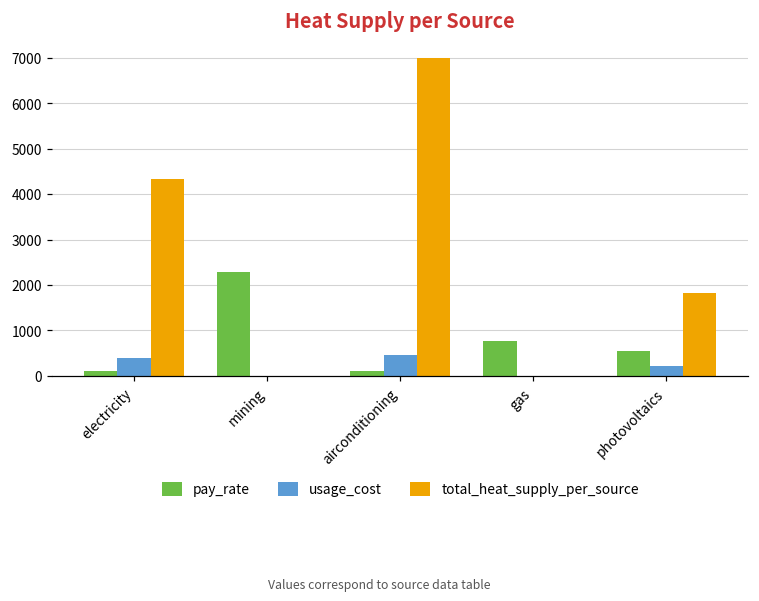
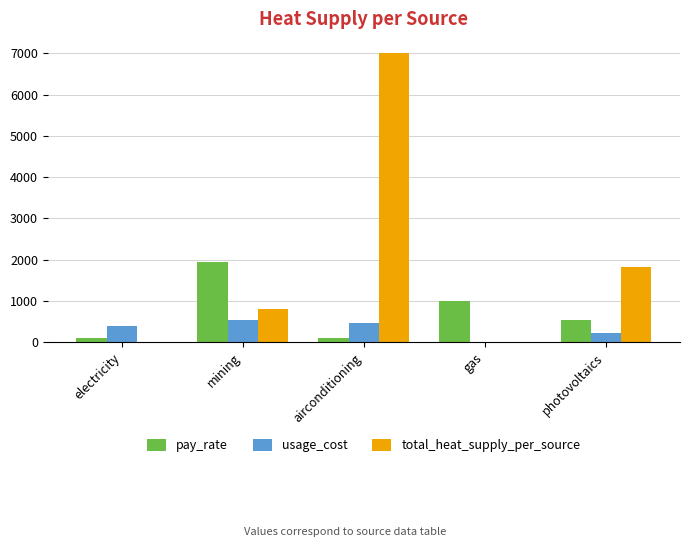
  {
    "pay_rate": {
      "electricity": 100,
-     "mining": 2300,
+     "mining": 1900,
      "airconditioning": 100,
-     "gas": 800,
+     "gas": 1000,
      "photovoltaics": 500
    },
    "usage_cost": {
      "electricity": 400,
-     "mining": 0,
+     "mining": 500,
      "airconditioning": 500,
      "photovoltaics": 200
    },
    "total_heat_supply_per_source": {
-     "electricity": 4300,
-     "mining": 0,
+     "electricity": 0,
+     "mining": 800,
      "airconditioning": 7000,
      "gas": 0,
      "photovoltaics": 1800
    }
  }
